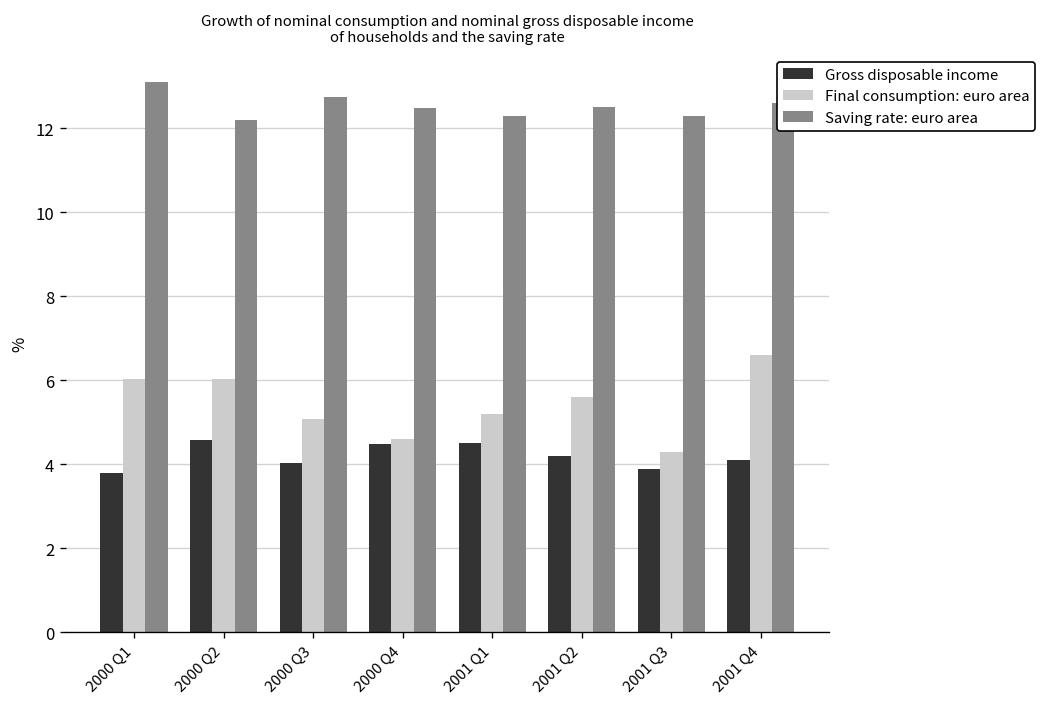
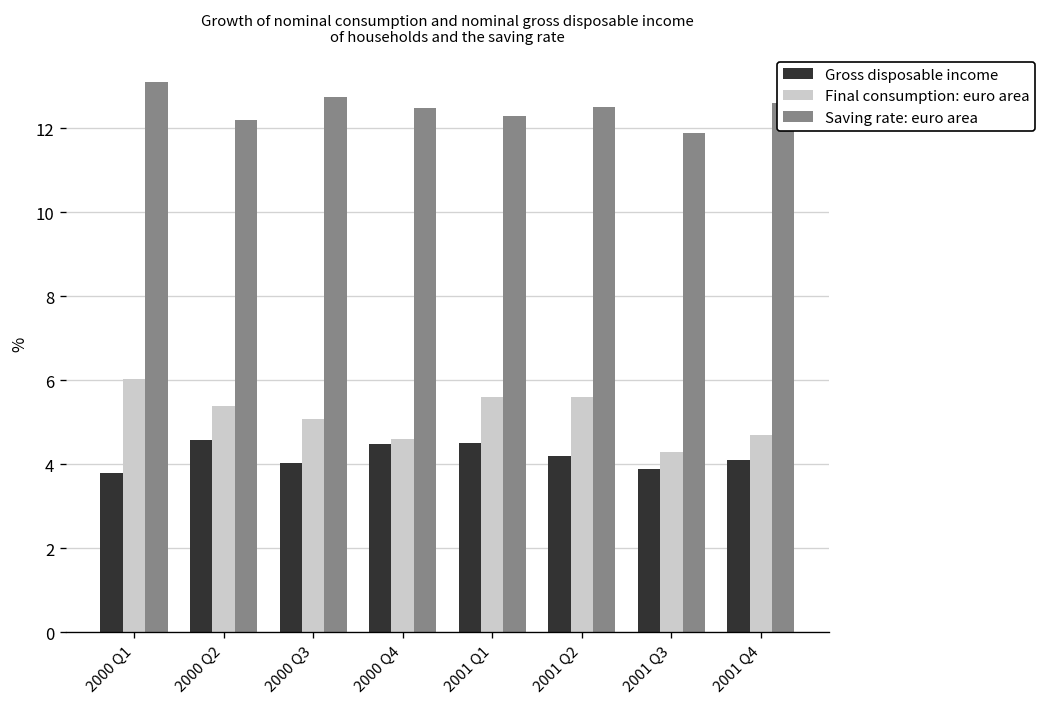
  {
    "Gross disposable income": {
      "2000 Q1": 3.8,
      "2000 Q2": 4.6,
      "2000 Q3": 4.0,
      "2000 Q4": 4.5,
      "2001 Q1": 4.5,
      "2001 Q2": 4.2,
      "2001 Q3": 3.9,
      "2001 Q4": 4.1
    },
    "Final consumption: euro area": {
      "2000 Q1": 6.0,
-     "2000 Q2": 6.0,
+     "2000 Q2": 5.4,
      "2000 Q3": 5.1,
      "2000 Q4": 4.6,
-     "2001 Q1": 5.2,
+     "2001 Q1": 5.6,
      "2001 Q2": 5.6,
      "2001 Q3": 4.3,
-     "2001 Q4": 6.6
+     "2001 Q4": 4.7
    },
    "Saving rate: euro area": {
      "2000 Q1": 13.1,
      "2000 Q2": 12.2,
      "2000 Q3": 12.7,
      "2000 Q4": 12.5,
      "2001 Q1": 12.3,
      "2001 Q2": 12.5,
-     "2001 Q3": 12.3
+     "2001 Q3": 11.9
    }
  }
